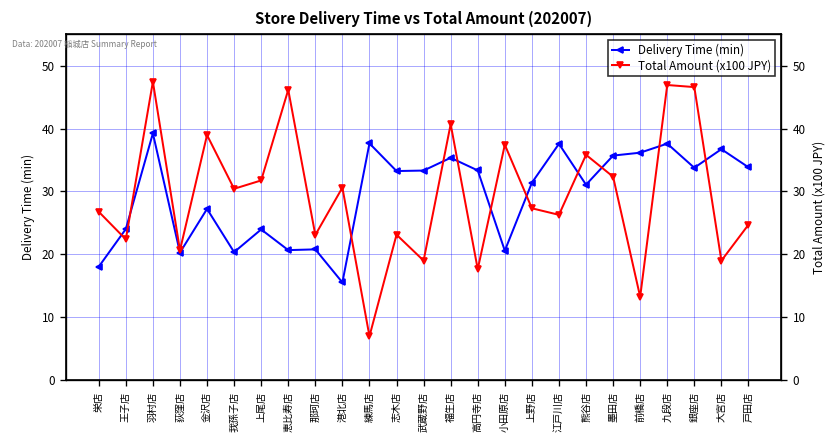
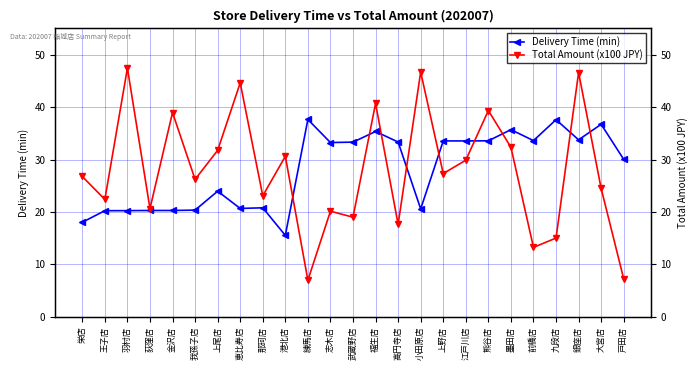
  {
    "Delivery Time (min)": {
      "栄店": 18,
-     "王子店": 24,
-     "羽村店": 39,
-     "金沢店": 27,
+     "王子店": 20,
+     "羽村店": 20,
+     "金沢店": 20,
      "我孫子店": 20,
      "上尾店": 24,
      "恵比寿店": 21,
      "那珂店": 21,
      "港北店": 16,
      "練馬店": 38,
      "志木店": 33,
      "武蔵野店": 33,
      "福生店": 35,
      "高円寺店": 33,
      "小田原店": 21,
-     "上野店": 31,
-     "江戸川店": 38,
-     "熊谷店": 31,
+     "上野店": 34,
+     "江戸川店": 34,
+     "熊谷店": 34,
      "墨田店": 36,
-     "前橋店": 36,
+     "前橋店": 34,
      "九段店": 38,
      "銀座店": 34,
      "大宮店": 37,
-     "戸田店": 34
+     "戸田店": 30
    },
    "Total Amount (x100 JPY)": {
      "栄店": 27,
      "王子店": 22,
      "羽村店": 47,
      "金沢店": 39,
-     "我孫子店": 30,
+     "我孫子店": 26,
      "上尾店": 32,
-     "恵比寿店": 46,
+     "恵比寿店": 45,
      "那珂店": 23,
      "港北店": 31,
      "練馬店": 7,
-     "志木店": 23,
+     "志木店": 20,
      "武蔵野店": 19,
      "福生店": 41,
      "高円寺店": 18,
-     "小田原店": 37,
+     "小田原店": 47,
      "上野店": 27,
-     "江戸川店": 26,
-     "熊谷店": 36,
+     "江戸川店": 30,
+     "熊谷店": 39,
      "墨田店": 32,
      "前橋店": 13,
-     "九段店": 47,
+     "九段店": 15,
      "銀座店": 47,
-     "大宮店": 19,
-     "戸田店": 25
+     "大宮店": 24,
+     "戸田店": 7
    }
  }
